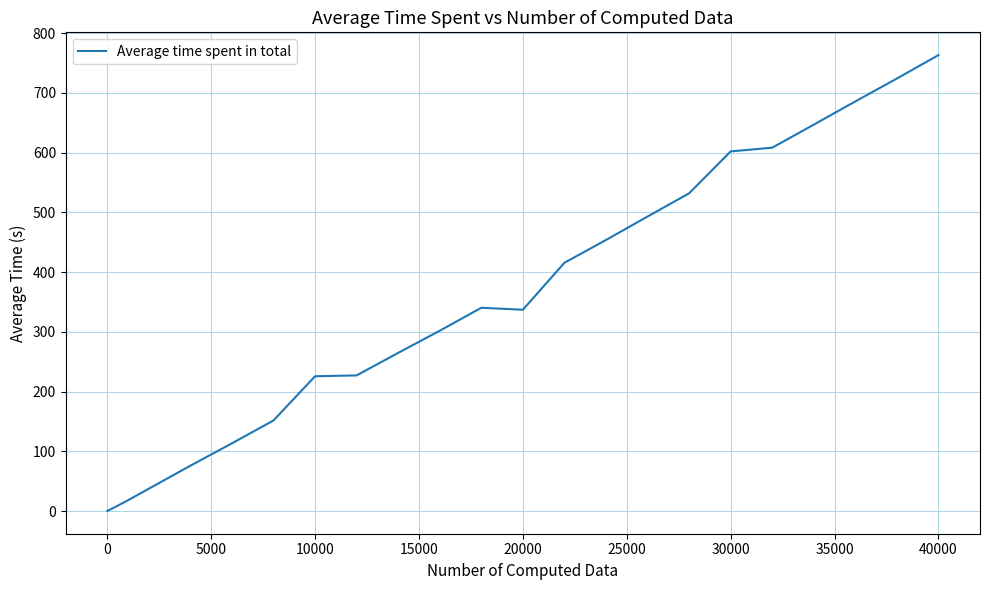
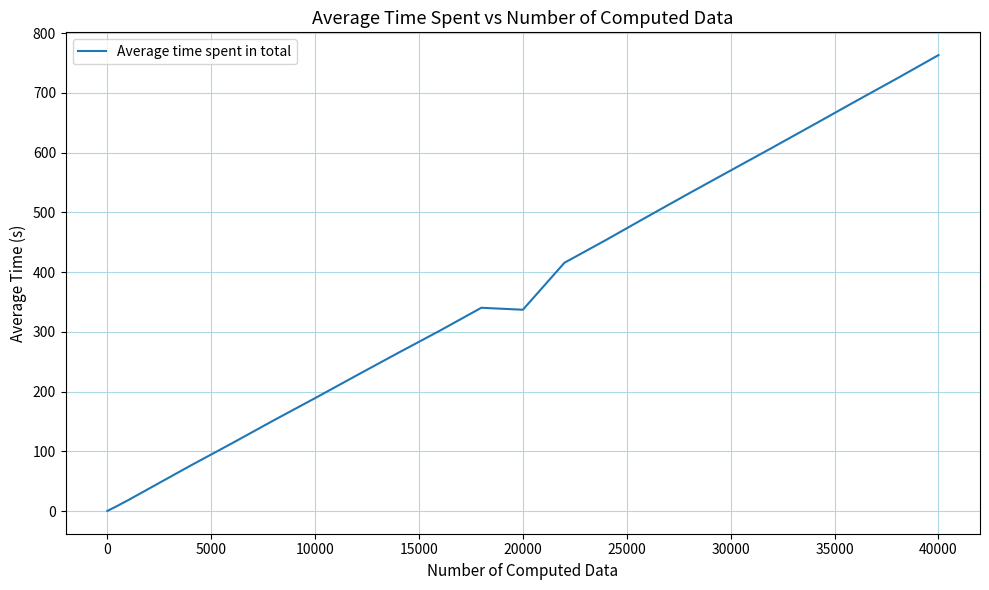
  {
    "0": 0,
-   "10000": 230,
+   "10000": 190,
    "20000": 340,
-   "30000": 600,
+   "30000": 570,
    "40000": 760
  }
